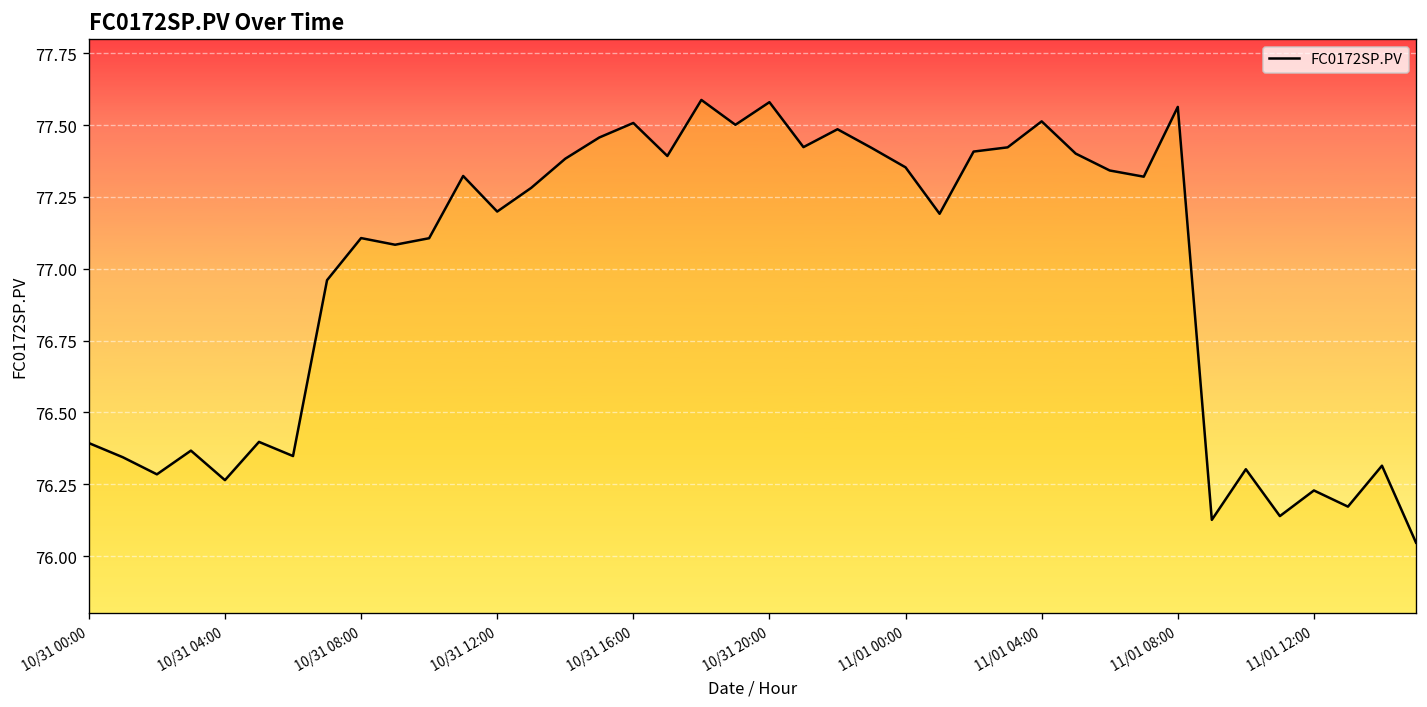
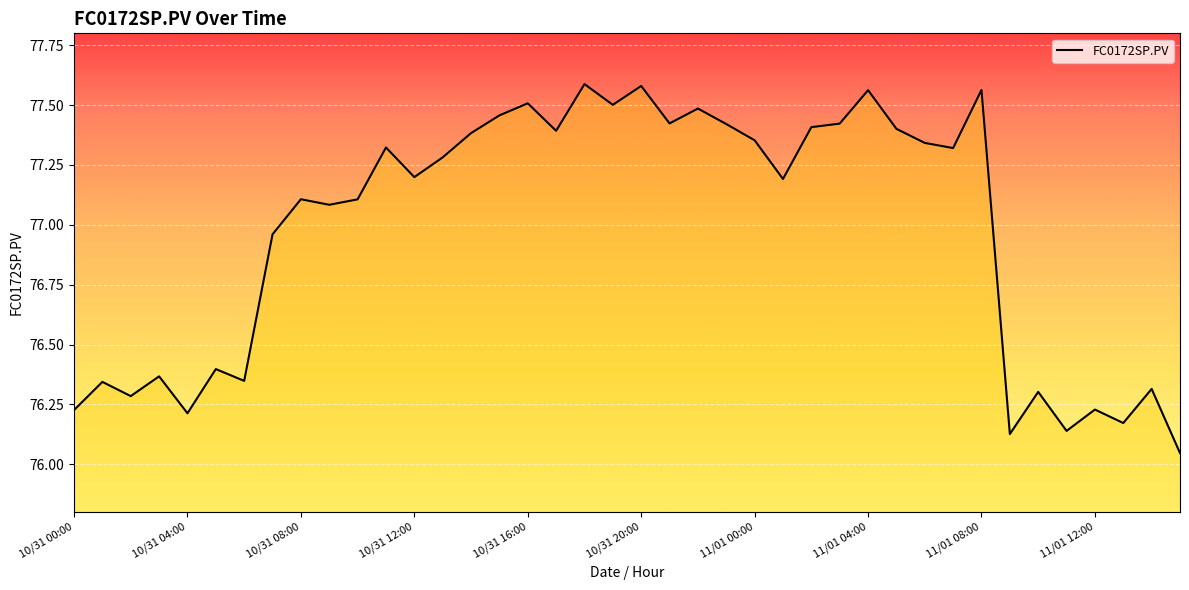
  {
-   "10/31 00:00": 76.39,
-   "10/31 04:00": 76.26,
+   "10/31 00:00": 76.23,
+   "10/31 04:00": 76.21,
    "10/31 08:00": 77.11,
    "10/31 12:00": 77.20,
    "10/31 16:00": 77.51,
    "10/31 20:00": 77.58,
    "11/01 00:00": 77.35,
-   "11/01 04:00": 77.51,
+   "11/01 04:00": 77.56,
    "11/01 08:00": 77.56,
    "11/01 12:00": 76.23
  }
